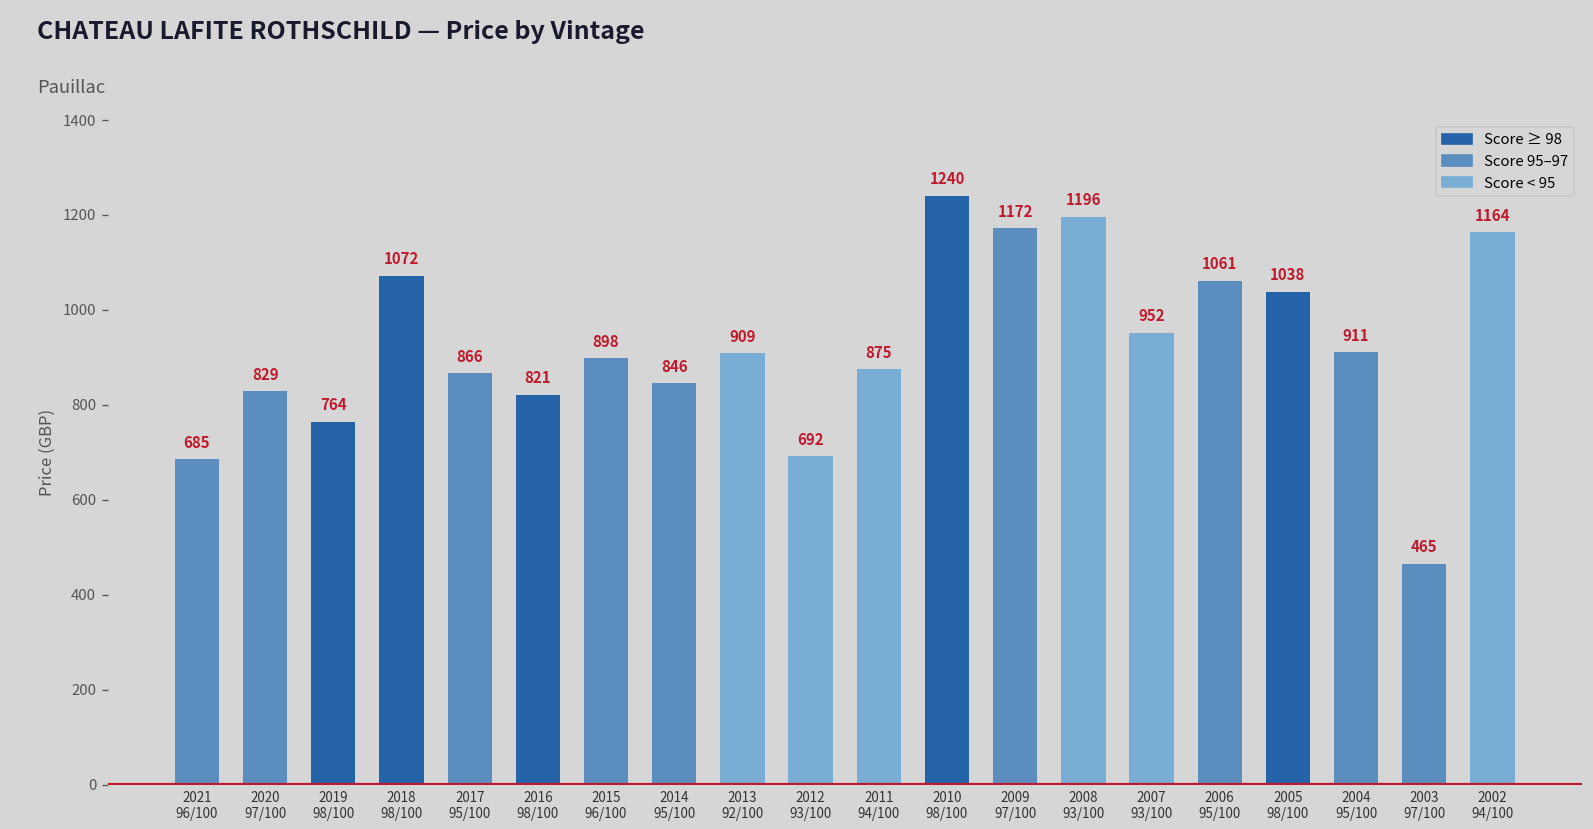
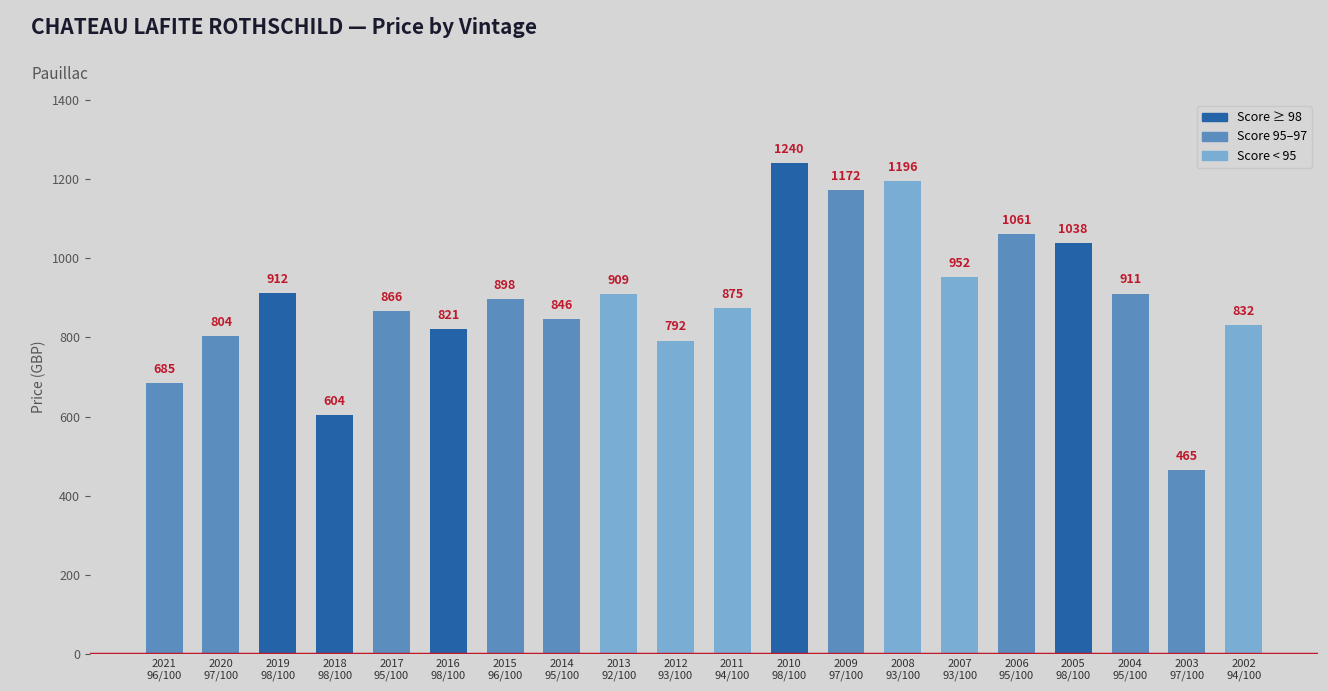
  {
    "2021 96/100": 685,
-   "2020 97/100": 829,
-   "2019 98/100": 764,
-   "2018 98/100": 1072,
+   "2020 97/100": 804,
+   "2019 98/100": 912,
+   "2018 98/100": 604,
    "2017 95/100": 866,
    "2016 98/100": 821,
    "2015 96/100": 898,
    "2014 95/100": 846,
    "2013 92/100": 909,
-   "2012 93/100": 692,
+   "2012 93/100": 792,
    "2011 94/100": 875,
    "2010 98/100": 1240,
    "2009 97/100": 1172,
    "2008 93/100": 1196,
    "2007 93/100": 952,
    "2006 95/100": 1061,
    "2005 98/100": 1038,
    "2004 95/100": 911,
    "2003 97/100": 465,
-   "2002 94/100": 1164
+   "2002 94/100": 832
  }
